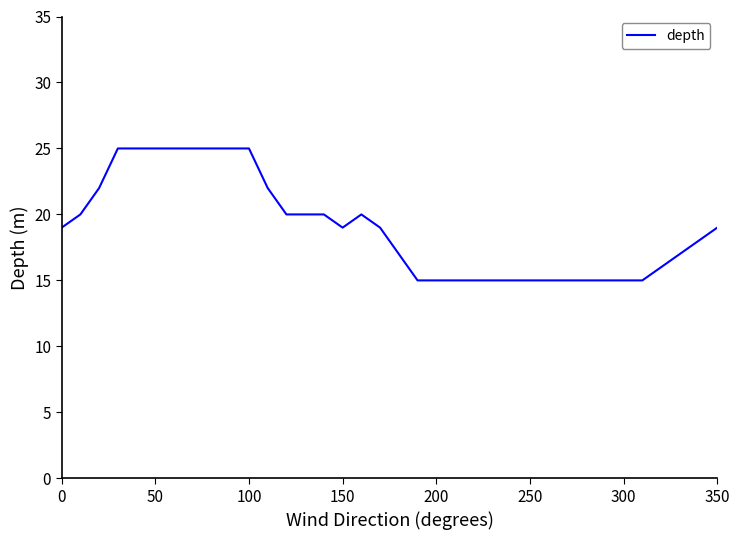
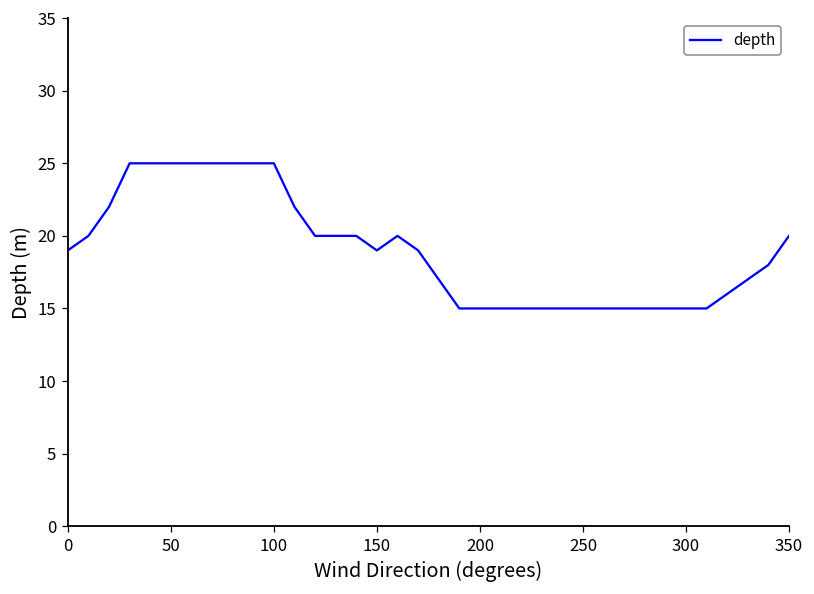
  {
    "0": 19,
    "50": 25,
    "100": 25,
    "150": 19,
    "200": 15,
    "250": 15,
    "300": 15,
-   "350": 19
+   "350": 20
  }
